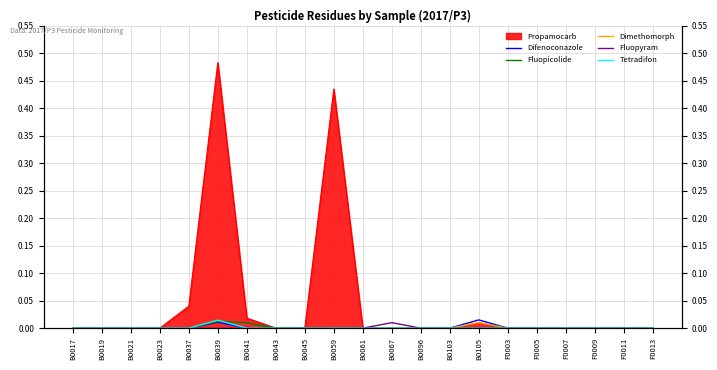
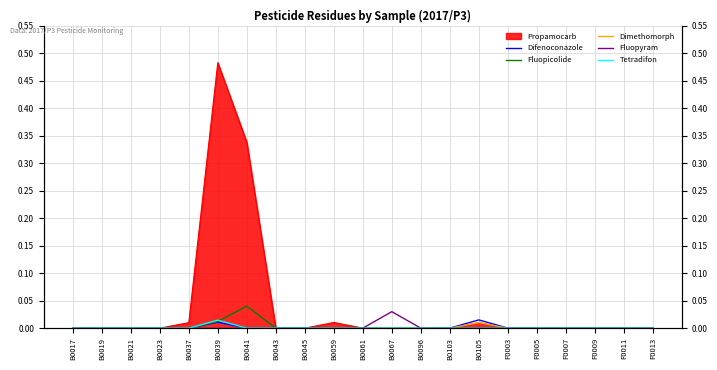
  {
    "Propamocarb": {
-     "B0037": 0.04,
+     "B0037": 0.01,
      "B0039": 0.48,
-     "B0041": 0.02,
-     "B0059": 0.43
+     "B0041": 0.34,
+     "B0059": 0.01
    },
    "Difenoconazole": {
      "B0105": 0.02
    },
    "Fluopicolide": {
-     "B0041": 0.01
+     "B0041": 0.04
    },
    "Fluopyram": {
-     "B0067": 0.01
+     "B0067": 0.03
    }
  }
